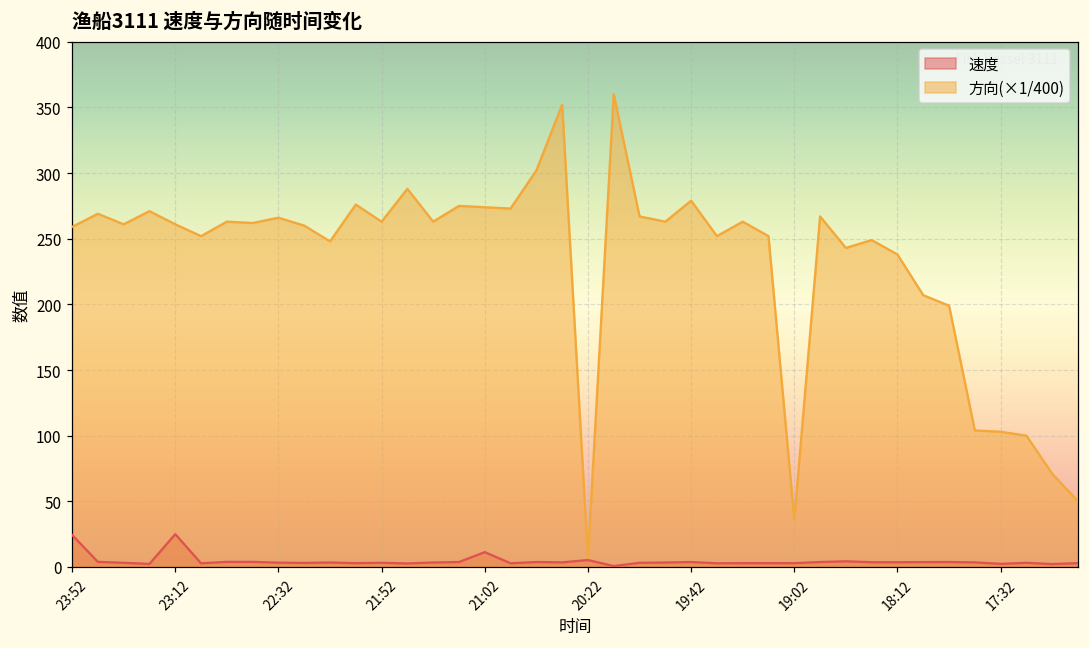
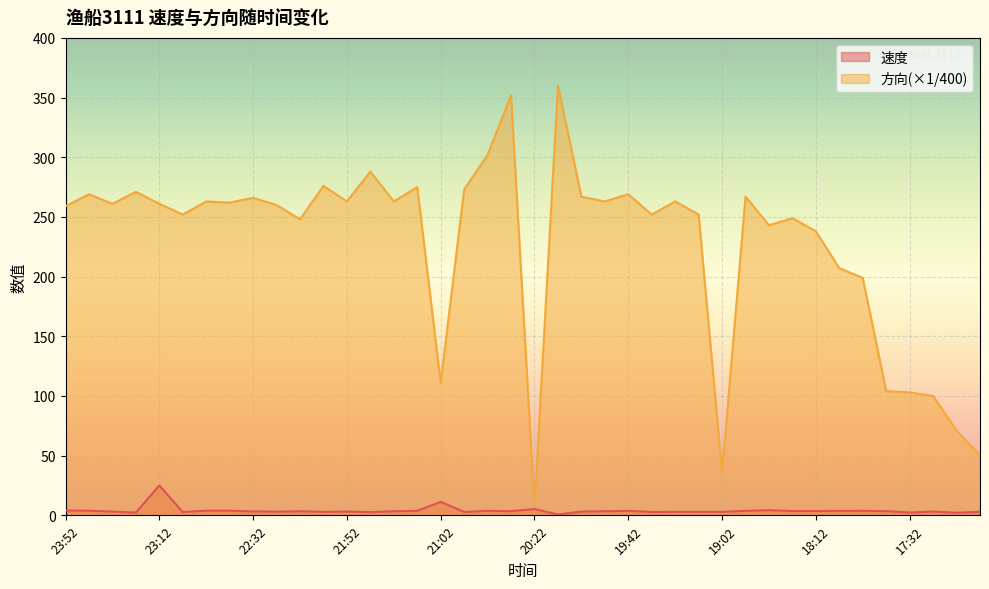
  {
    "速度": {
-     "23:52": 24,
+     "23:52": 4,
      "23:12": 25,
      "22:32": 3,
      "21:52": 3,
      "21:02": 11,
      "19:42": 4,
      "19:02": 3,
      "18:12": 4,
      "17:32": 2
    },
    "方向(×1/400)": {
      "23:52": 259,
      "23:12": 261,
      "22:32": 266,
      "21:52": 263,
-     "21:02": 274,
-     "19:42": 279,
+     "21:02": 111,
+     "19:42": 269,
      "19:02": 36,
      "18:12": 238,
      "17:32": 103
    }
  }
